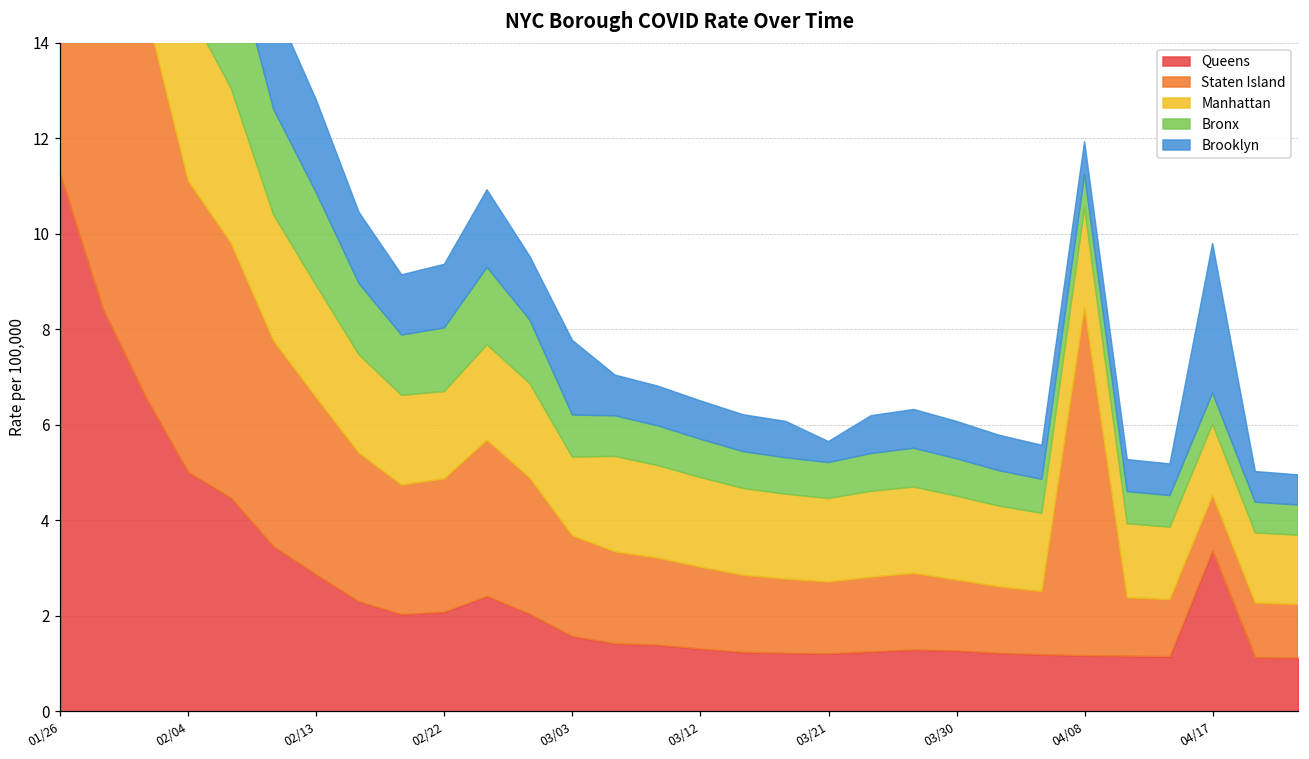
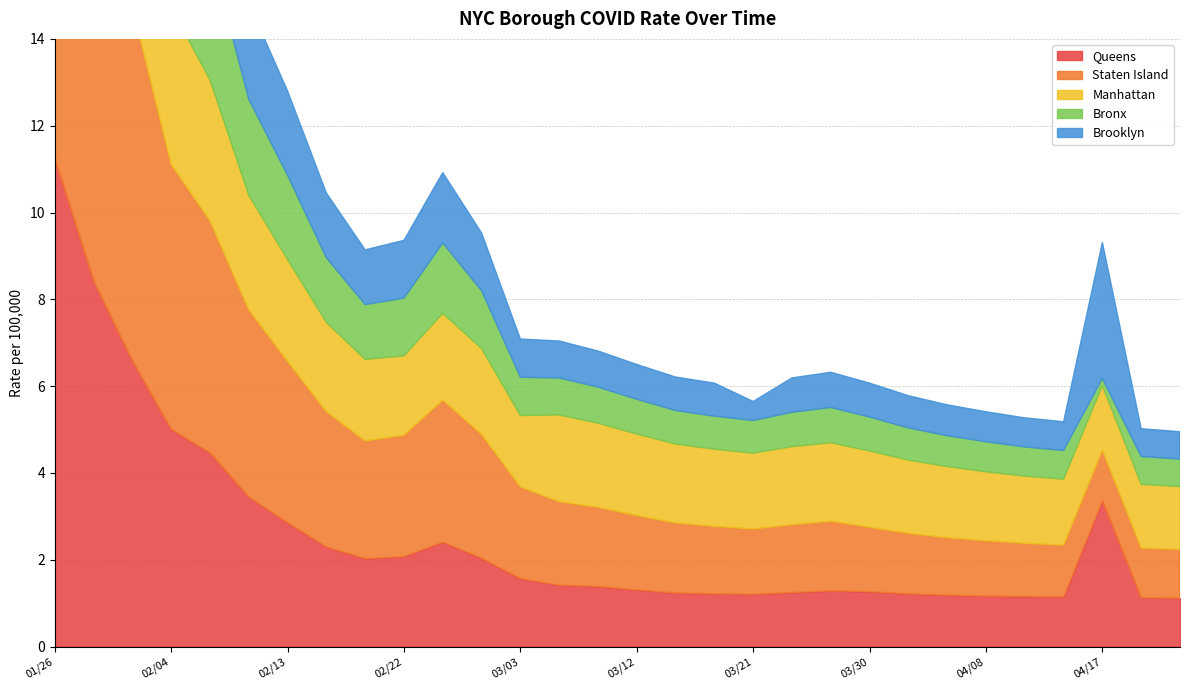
  {
    "Queens": {
      "01/26": 11.3,
      "02/04": 5.0,
      "02/13": 2.9,
      "02/22": 2.1,
      "03/03": 1.6,
      "03/12": 1.3,
      "03/21": 1.2,
      "03/30": 1.3,
      "04/08": 1.2,
      "04/17": 3.4
    },
    "Staten Island": {
      "02/04": 6.1,
      "02/13": 3.7,
      "02/22": 2.8,
      "03/03": 2.1,
      "03/12": 1.7,
      "03/21": 1.5,
      "03/30": 1.5,
-     "04/08": 7.3,
+     "04/08": 1.3,
      "04/17": 1.2
    },
    "Manhattan": {
      "02/13": 2.3,
      "02/22": 1.8,
      "03/03": 1.6,
      "03/12": 1.9,
      "03/21": 1.7,
      "03/30": 1.8,
-     "04/08": 2.1,
+     "04/08": 1.6,
      "04/17": 1.5
    },
    "Bronx": {
      "02/13": 1.9,
      "02/22": 1.3,
      "03/03": 0.9,
      "03/12": 0.8,
      "03/21": 0.8,
      "03/30": 0.8,
      "04/08": 0.7,
-     "04/17": 0.7
+     "04/17": 0.2
    },
    "Brooklyn": {
      "02/13": 1.9,
      "02/22": 1.3,
-     "03/03": 1.6,
+     "03/03": 0.9,
      "03/12": 0.8,
      "03/21": 0.4,
      "03/30": 0.8,
      "04/08": 0.7,
      "04/17": 3.1
    }
  }
